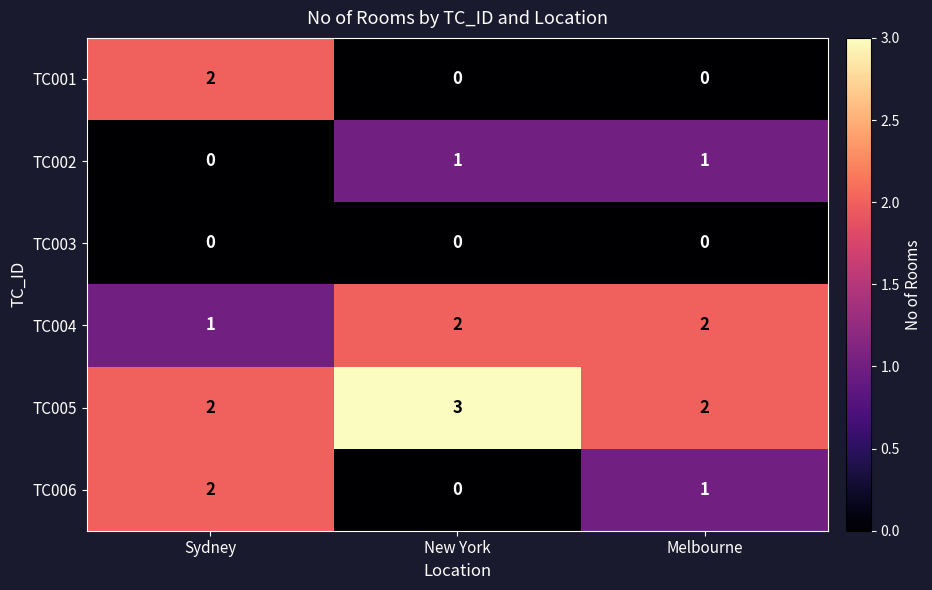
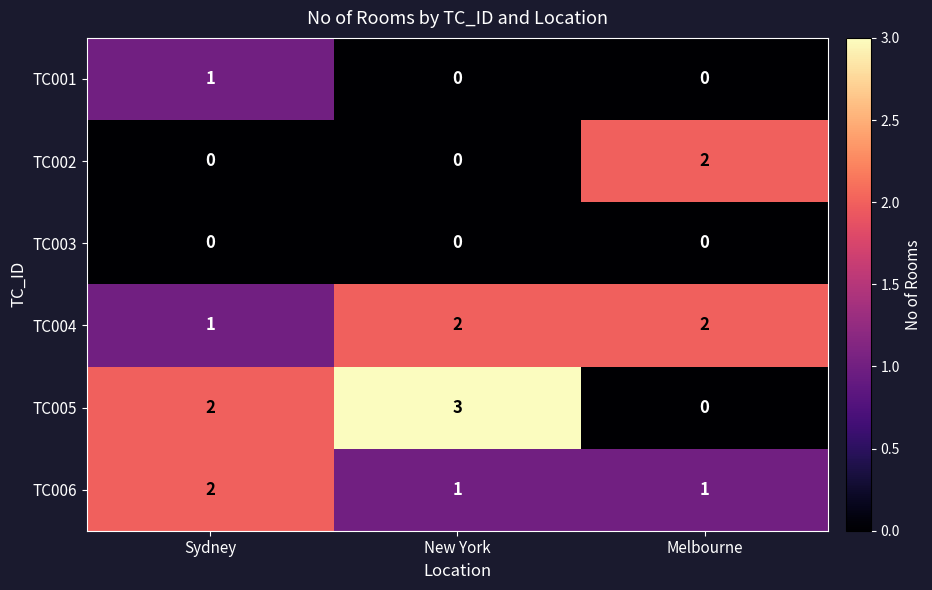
  {
    "TC001": {
-     "Sydney": 2,
+     "Sydney": 1,
      "New York": 0,
      "Melbourne": 0
    },
    "TC002": {
      "Sydney": 0,
-     "New York": 1,
-     "Melbourne": 1
+     "New York": 0,
+     "Melbourne": 2
    },
    "TC003": {
      "Sydney": 0,
      "New York": 0,
      "Melbourne": 0
    },
    "TC004": {
      "Sydney": 1,
      "New York": 2,
      "Melbourne": 2
    },
    "TC005": {
      "Sydney": 2,
      "New York": 3,
-     "Melbourne": 2
+     "Melbourne": 0
    },
    "TC006": {
      "Sydney": 2,
-     "New York": 0,
+     "New York": 1,
      "Melbourne": 1
    }
  }
